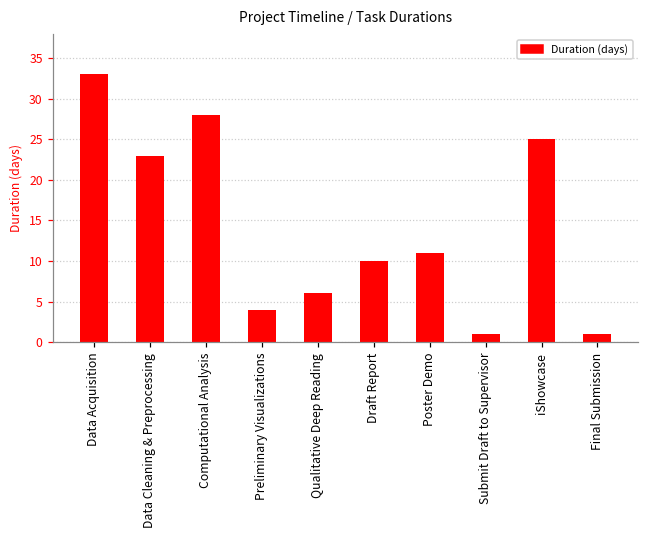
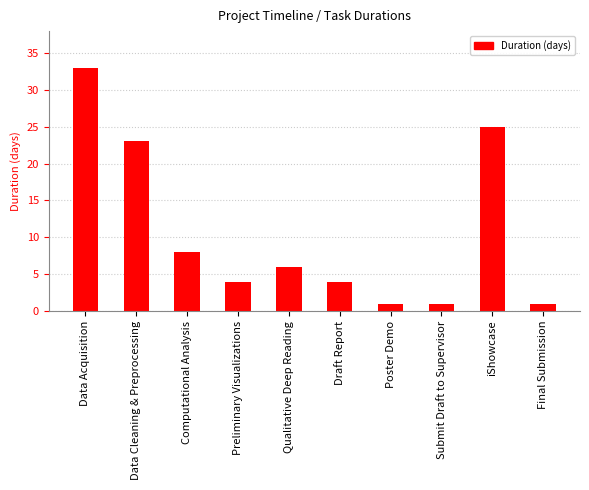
  {
    "Data Acquisition": 33,
    "Data Cleaning & Preprocessing": 23,
-   "Computational Analysis": 28,
+   "Computational Analysis": 8,
    "Preliminary Visualizations": 4,
    "Qualitative Deep Reading": 6,
-   "Draft Report": 10,
-   "Poster Demo": 11,
+   "Draft Report": 4,
+   "Poster Demo": 1,
    "Submit Draft to Supervisor": 1,
    "iShowcase": 25,
    "Final Submission": 1
  }
